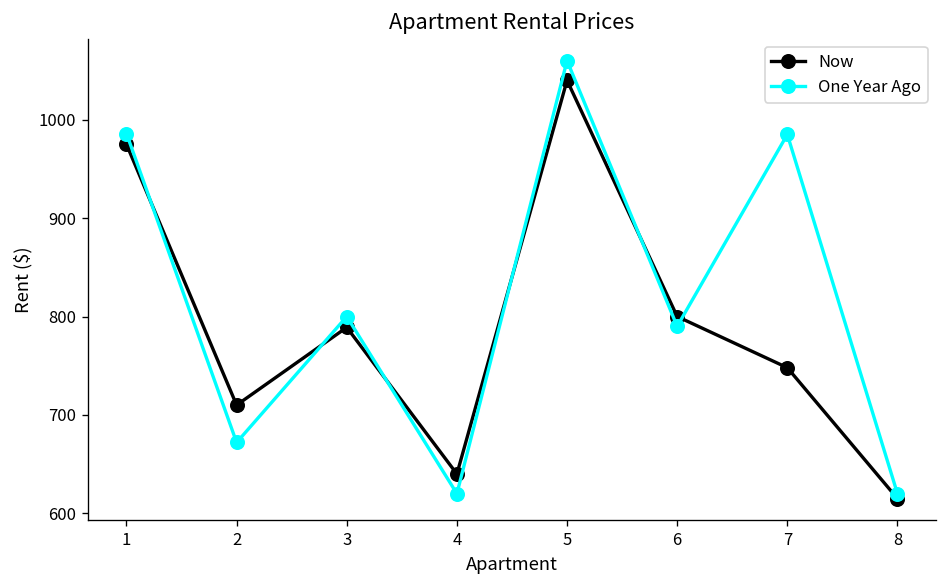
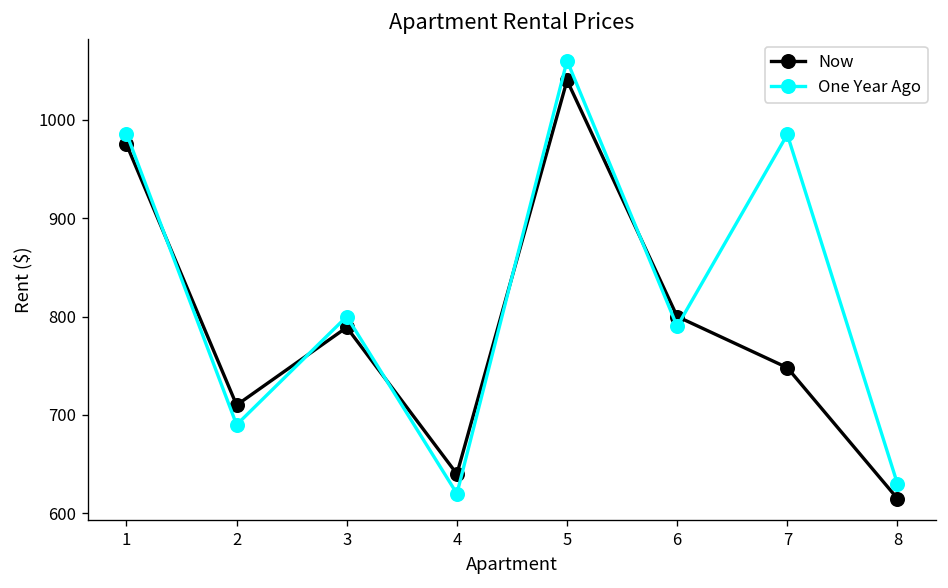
  {
    "Now": {
      "1": 980,
      "2": 710,
      "3": 790,
      "4": 640,
      "5": 1040,
      "6": 800,
      "7": 750,
      "8": 620
    },
    "One Year Ago": {
      "1": 990,
-     "2": 670,
+     "2": 690,
      "3": 800,
      "4": 620,
      "5": 1060,
      "6": 790,
      "7": 990,
-     "8": 620
+     "8": 630
    }
  }
